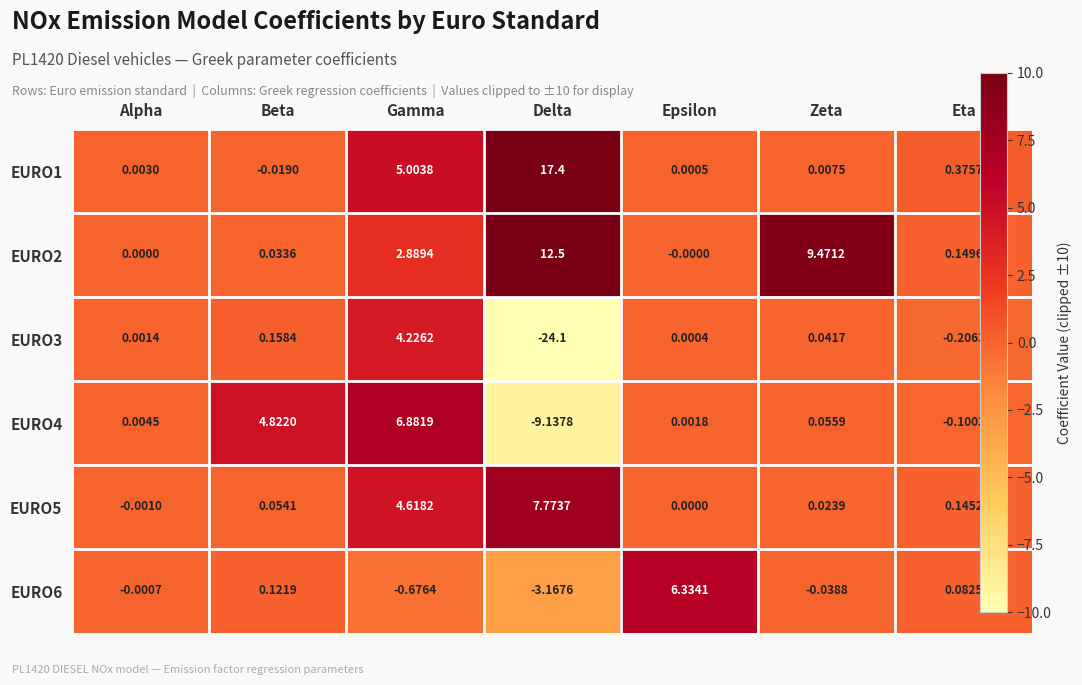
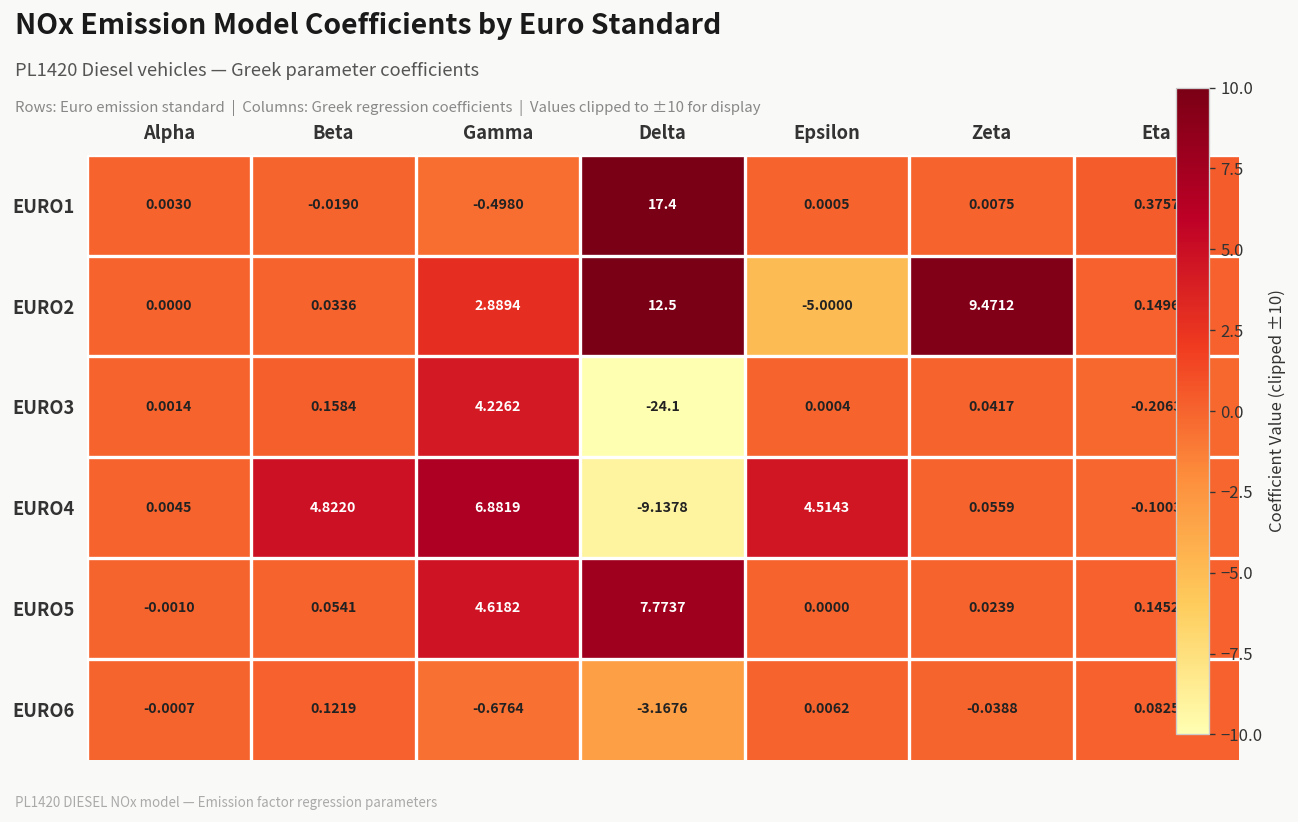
  {
    "EURO1": {
-     "Gamma": 5.0038
+     "Gamma": -0.4980
    },
    "EURO2": {
-     "Epsilon": -0.0000
+     "Epsilon": -5.0000
    },
    "EURO4": {
-     "Epsilon": 0.0018
+     "Epsilon": 4.5143
    },
    "EURO6": {
-     "Epsilon": 6.3341
+     "Epsilon": 0.0062
    }
  }
